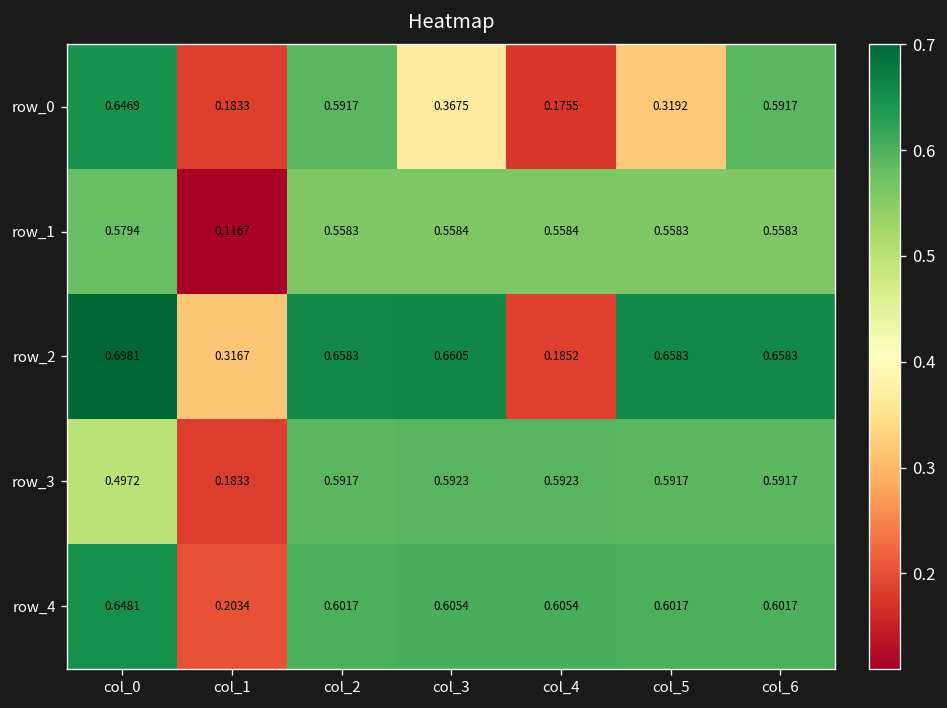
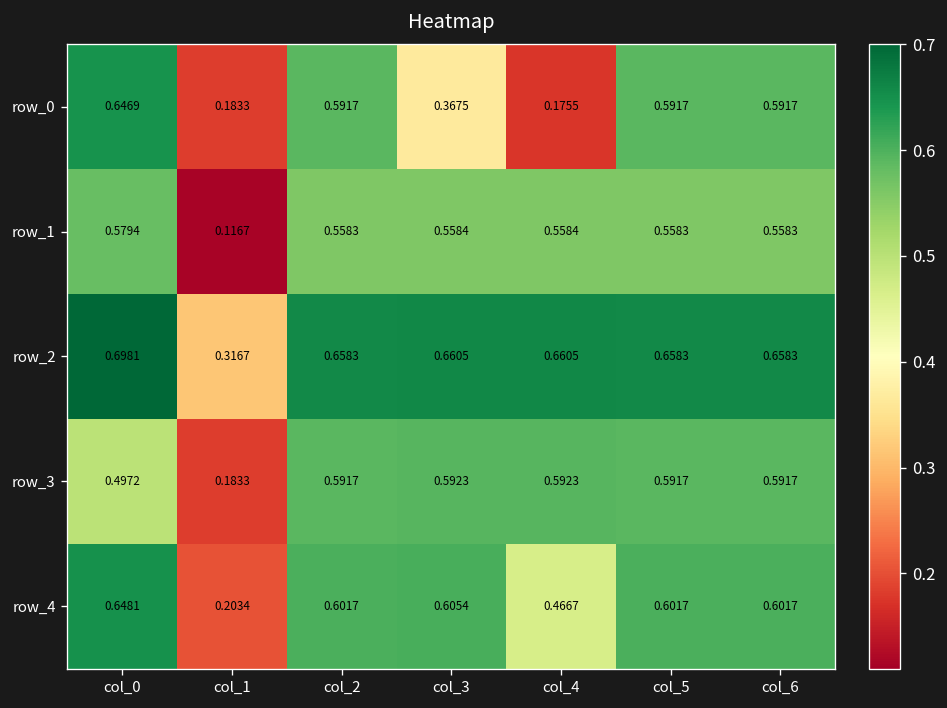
  {
    "row_0": {
      "col_0": 0.6469,
      "col_1": 0.1833,
      "col_2": 0.5917,
      "col_3": 0.3675,
      "col_4": 0.1755,
-     "col_5": 0.3192,
+     "col_5": 0.5917,
      "col_6": 0.5917
    },
    "row_1": {
      "col_0": 0.5794,
      "col_1": 0.1167,
      "col_2": 0.5583,
      "col_3": 0.5584,
      "col_4": 0.5584,
      "col_5": 0.5583,
      "col_6": 0.5583
    },
    "row_2": {
      "col_0": 0.6981,
      "col_1": 0.3167,
      "col_2": 0.6583,
      "col_3": 0.6605,
-     "col_4": 0.1852,
+     "col_4": 0.6605,
      "col_5": 0.6583,
      "col_6": 0.6583
    },
    "row_3": {
      "col_0": 0.4972,
      "col_1": 0.1833,
      "col_2": 0.5917,
      "col_3": 0.5923,
      "col_4": 0.5923,
      "col_5": 0.5917,
      "col_6": 0.5917
    },
    "row_4": {
      "col_0": 0.6481,
      "col_1": 0.2034,
      "col_2": 0.6017,
      "col_3": 0.6054,
-     "col_4": 0.6054,
+     "col_4": 0.4667,
      "col_5": 0.6017,
      "col_6": 0.6017
    }
  }
